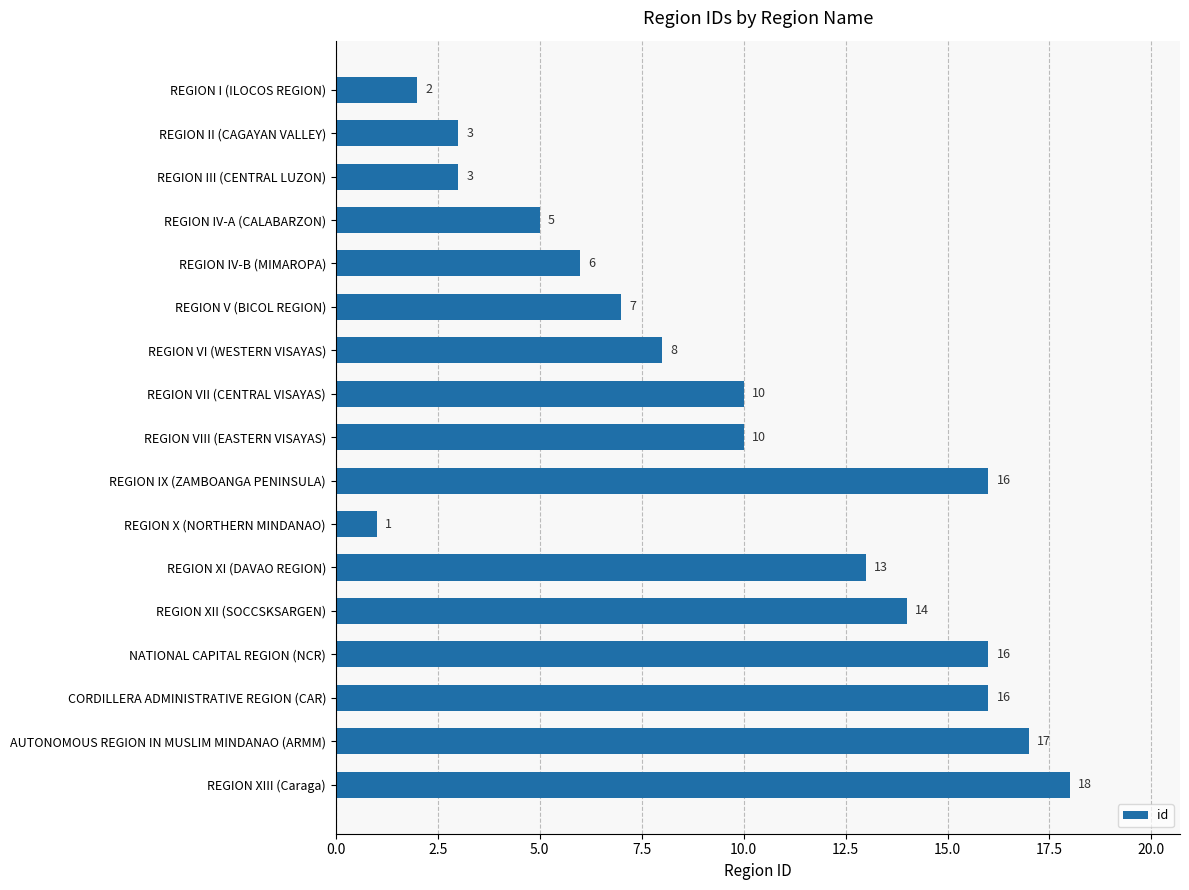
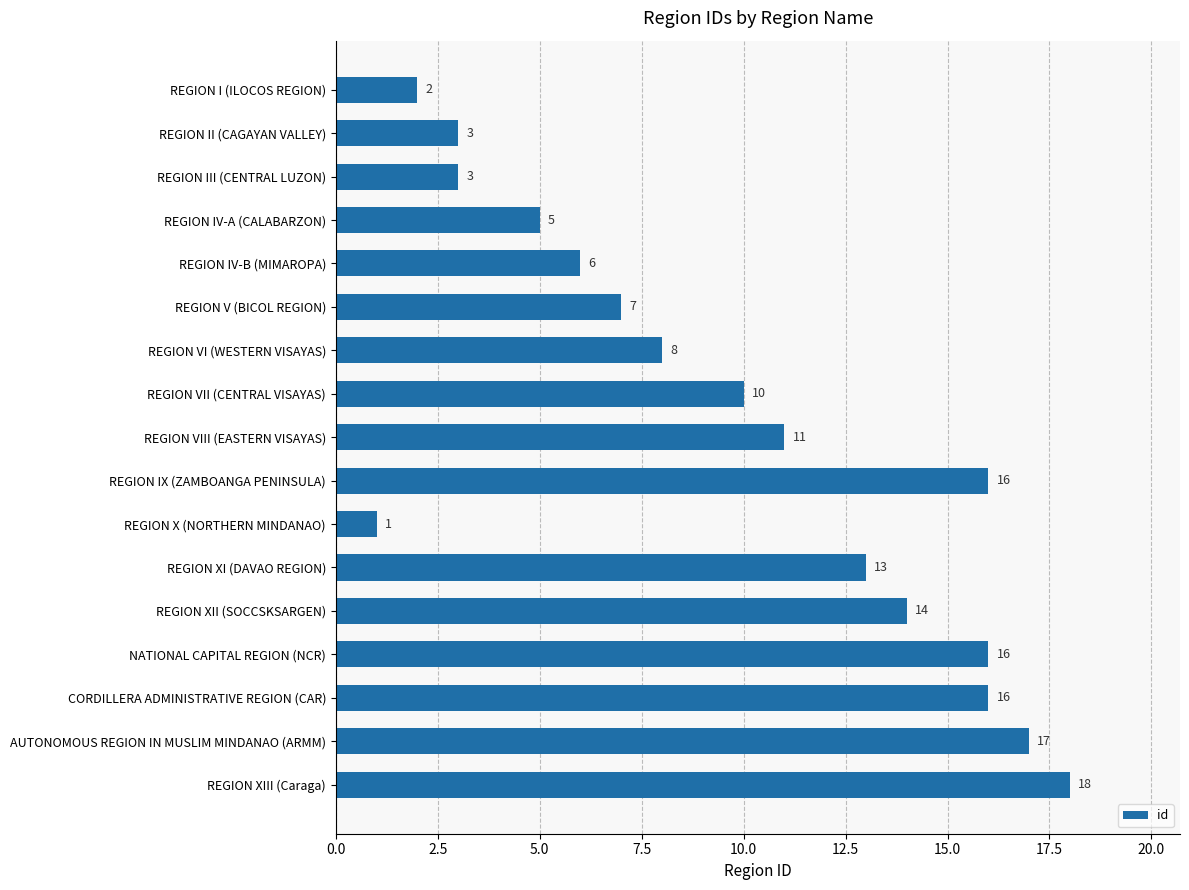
  {
    "REGION I (ILOCOS REGION)": 2,
    "REGION II (CAGAYAN VALLEY)": 3,
    "REGION III (CENTRAL LUZON)": 3,
    "REGION IV-A (CALABARZON)": 5,
    "REGION IV-B (MIMAROPA)": 6,
    "REGION V (BICOL REGION)": 7,
    "REGION VI (WESTERN VISAYAS)": 8,
    "REGION VII (CENTRAL VISAYAS)": 10,
-   "REGION VIII (EASTERN VISAYAS)": 10,
+   "REGION VIII (EASTERN VISAYAS)": 11,
    "REGION IX (ZAMBOANGA PENINSULA)": 16,
    "REGION X (NORTHERN MINDANAO)": 1,
    "REGION XI (DAVAO REGION)": 13,
    "REGION XII (SOCCSKSARGEN)": 14,
    "NATIONAL CAPITAL REGION (NCR)": 16,
    "CORDILLERA ADMINISTRATIVE REGION (CAR)": 16,
    "AUTONOMOUS REGION IN MUSLIM MINDANAO (ARMM)": 17,
    "REGION XIII (Caraga)": 18
  }
